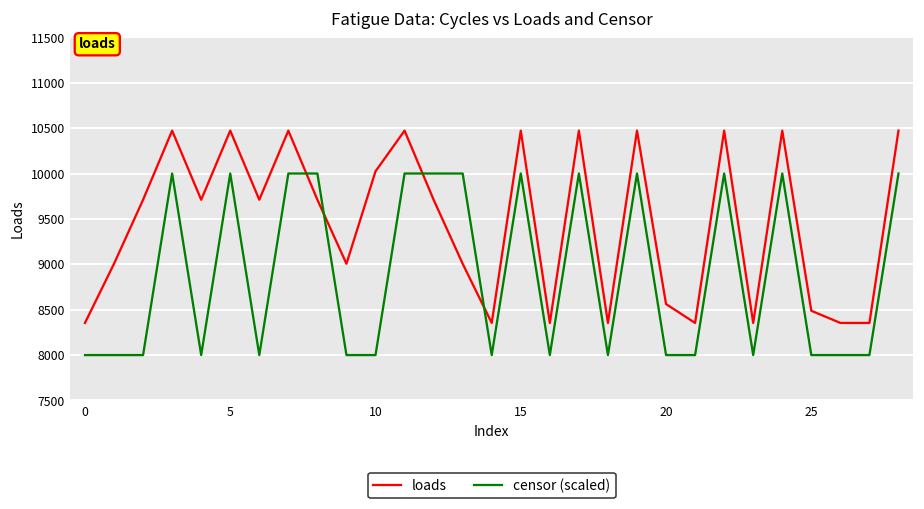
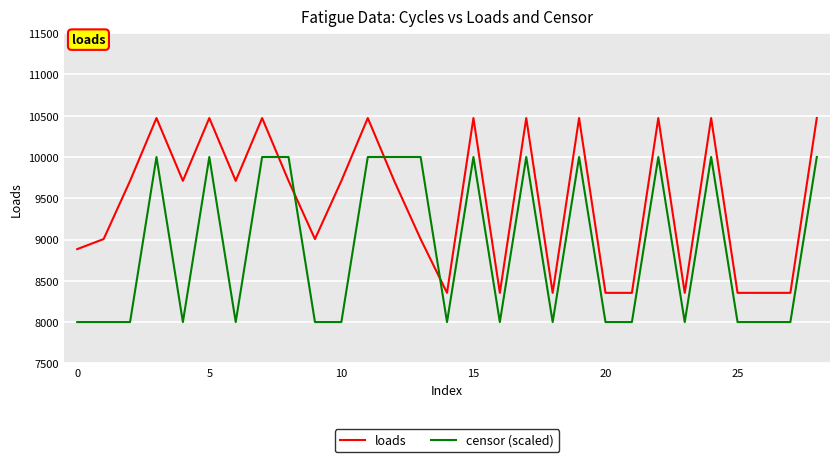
  {
    "loads": {
-     "0": 8400,
+     "0": 8900,
      "5": 10500,
-     "10": 10000,
+     "10": 9700,
      "15": 10500,
-     "20": 8600,
-     "25": 8500
+     "20": 8400,
+     "25": 8400
    },
    "censor (scaled)": {
      "0": 8000,
      "5": 10000,
      "10": 8000,
      "15": 10000,
      "20": 8000,
      "25": 8000
    }
  }
